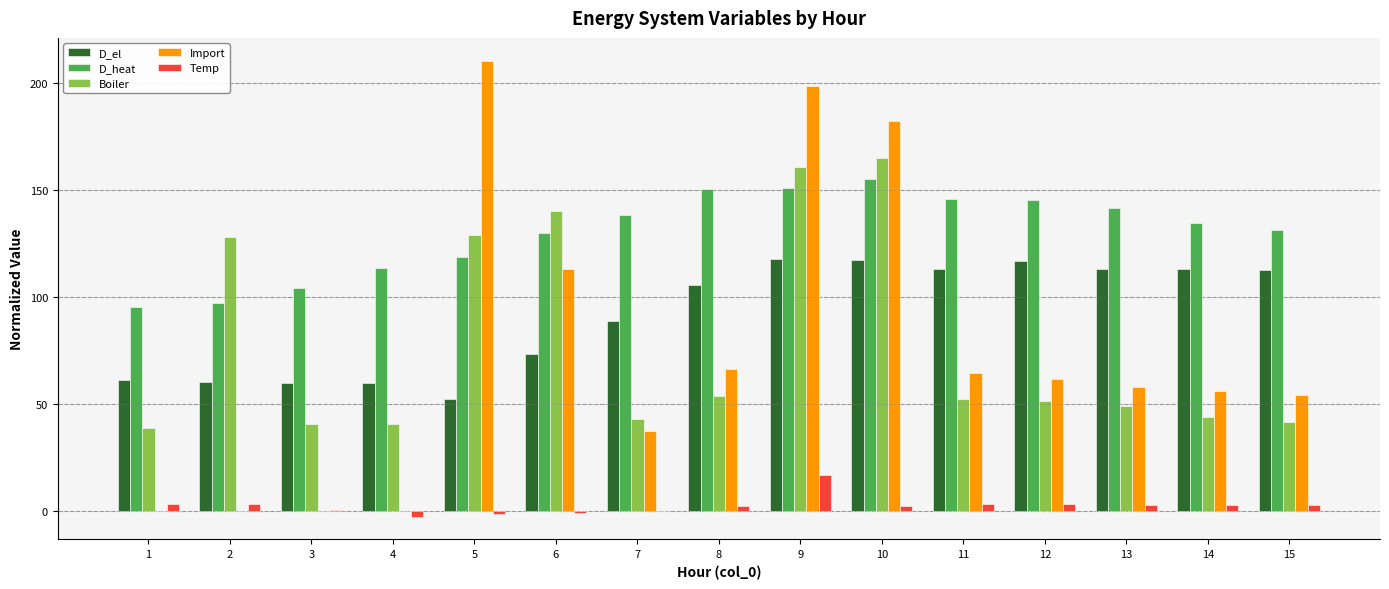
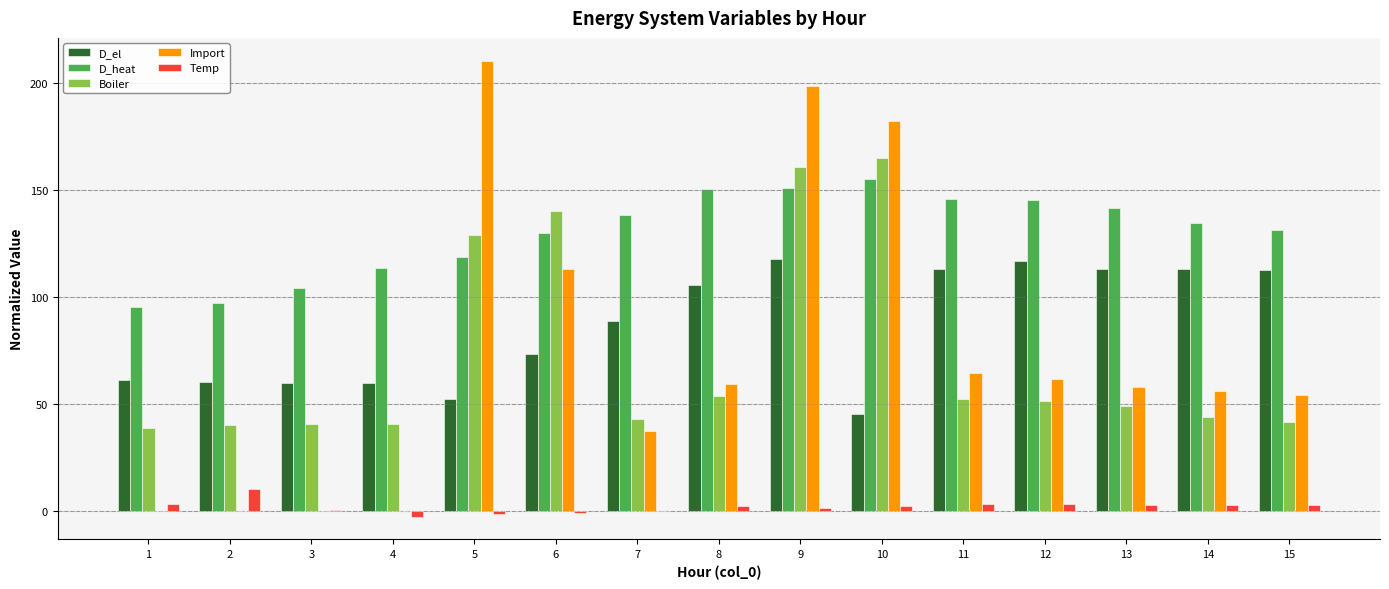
  {
    "D_el": {
      "1": 61,
      "2": 60,
      "3": 60,
      "4": 60,
      "5": 52,
      "6": 73,
      "7": 89,
      "8": 106,
      "9": 118,
-     "10": 117,
+     "10": 45,
      "11": 113,
      "12": 117,
      "13": 113,
      "14": 113,
      "15": 113
    },
    "D_heat": {
      "1": 95,
      "2": 97,
      "3": 104,
      "4": 114,
      "5": 119,
      "6": 130,
      "7": 138,
      "8": 151,
      "9": 151,
      "10": 155,
      "11": 146,
      "12": 145,
      "13": 142,
      "14": 135,
      "15": 131
    },
    "Boiler": {
      "1": 39,
-     "2": 128,
+     "2": 40,
      "3": 41,
      "4": 40,
      "5": 129,
      "6": 140,
      "7": 43,
      "8": 54,
      "9": 161,
      "10": 165,
      "11": 52,
      "12": 51,
      "13": 49,
      "14": 44,
      "15": 41
    },
    "Import": {
      "1": 0,
      "2": 0,
      "3": 0,
      "4": 0,
      "5": 211,
      "6": 113,
      "7": 37,
-     "8": 66,
+     "8": 59,
      "9": 199,
      "10": 182,
      "11": 65,
      "12": 61,
      "13": 58,
      "14": 56,
      "15": 54
    },
    "Temp": {
      "1": 3,
-     "2": 3,
+     "2": 10,
      "4": -3,
      "5": -2,
      "7": 0,
      "8": 2,
-     "9": 17,
+     "9": 1,
      "10": 2,
      "11": 3,
      "12": 3,
      "13": 2,
      "14": 3,
      "15": 2
    }
  }
